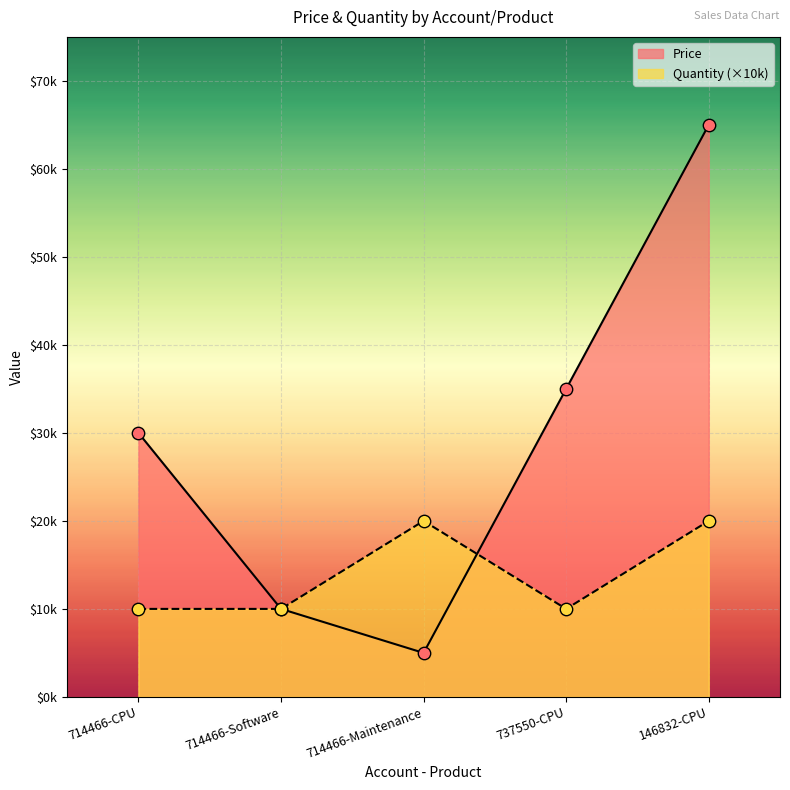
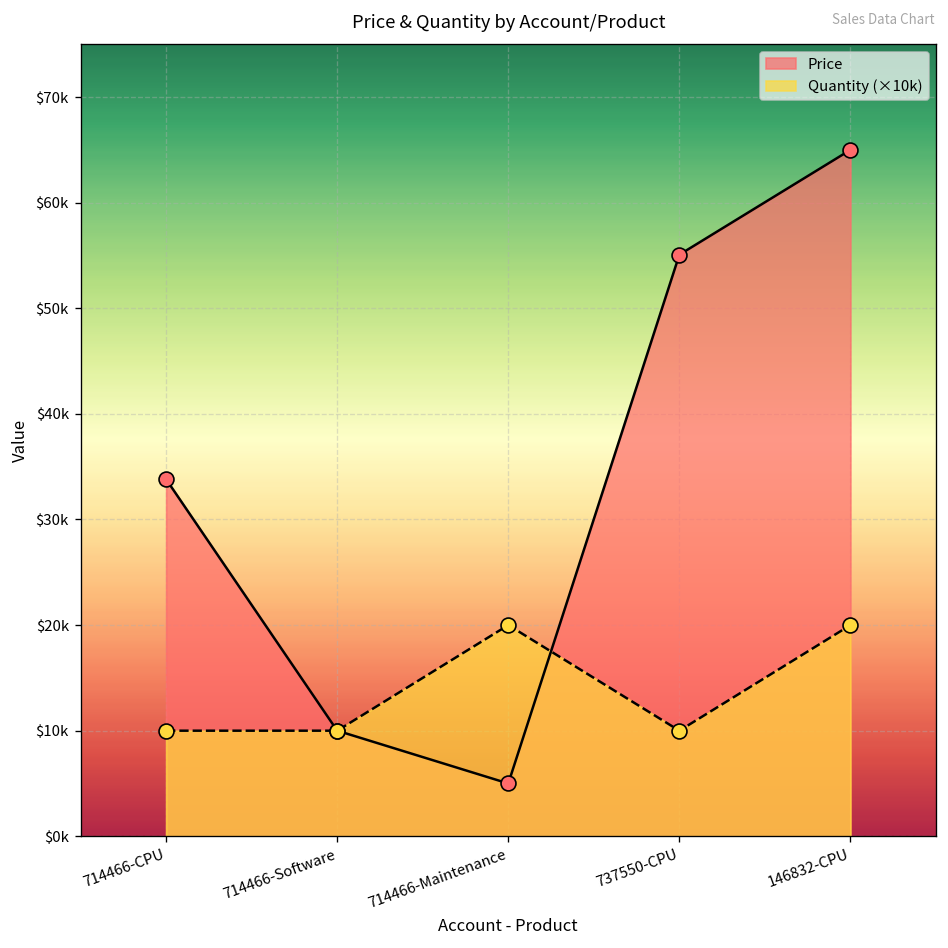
  {
    "Price": {
-     "714466-CPU": "$30000",
+     "714466-CPU": "$34000",
      "714466-Maintenance": "$5000",
-     "737550-CPU": "$35000",
+     "737550-CPU": "$55000",
      "146832-CPU": "$65000"
    },
    "Quantity (×10k)": {
      "714466-CPU": "$10000",
      "714466-Maintenance": "$20000",
      "737550-CPU": "$10000",
      "146832-CPU": "$20000"
    }
  }
